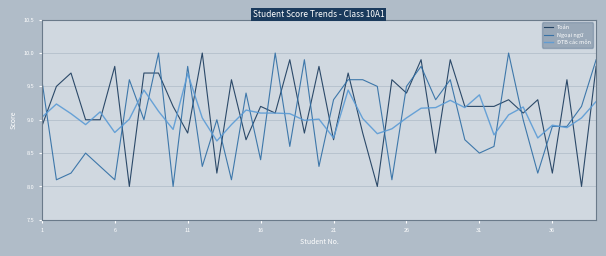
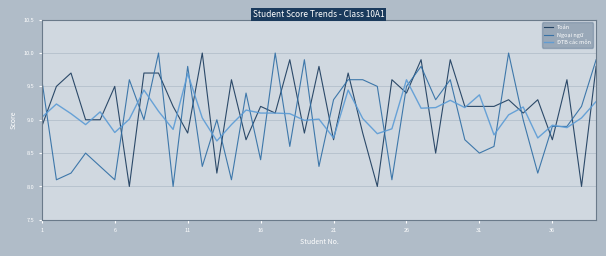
  {
    "Toán": {
      "1": 8.9,
-     "6": 9.8,
+     "6": 9.5,
      "11": 8.8,
      "16": 9.2,
      "26": 9.4,
      "31": 9.2,
-     "36": 8.2
+     "36": 8.7
    },
    "Ngoại ngữ": {
      "1": 9.6,
      "6": 8.1,
      "11": 9.8,
      "16": 8.4,
      "21": 9.3,
      "26": 9.5,
      "31": 8.5
    },
    "ĐTB các môn": {
      "1": 9.0,
      "6": 8.8,
      "11": 9.7,
      "16": 9.1,
-     "26": 9.0,
+     "26": 9.6,
      "31": 9.4
    }
  }
